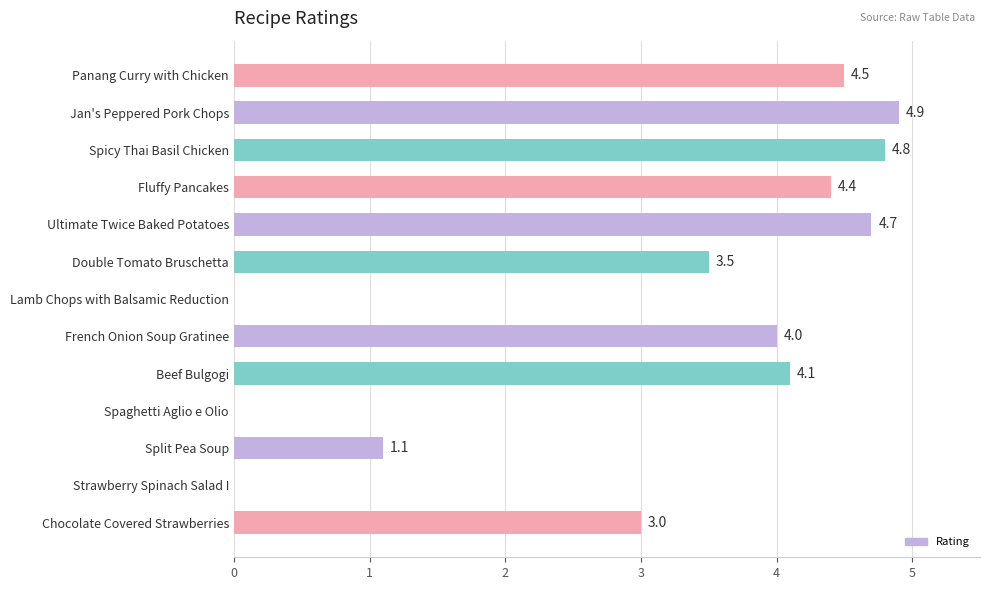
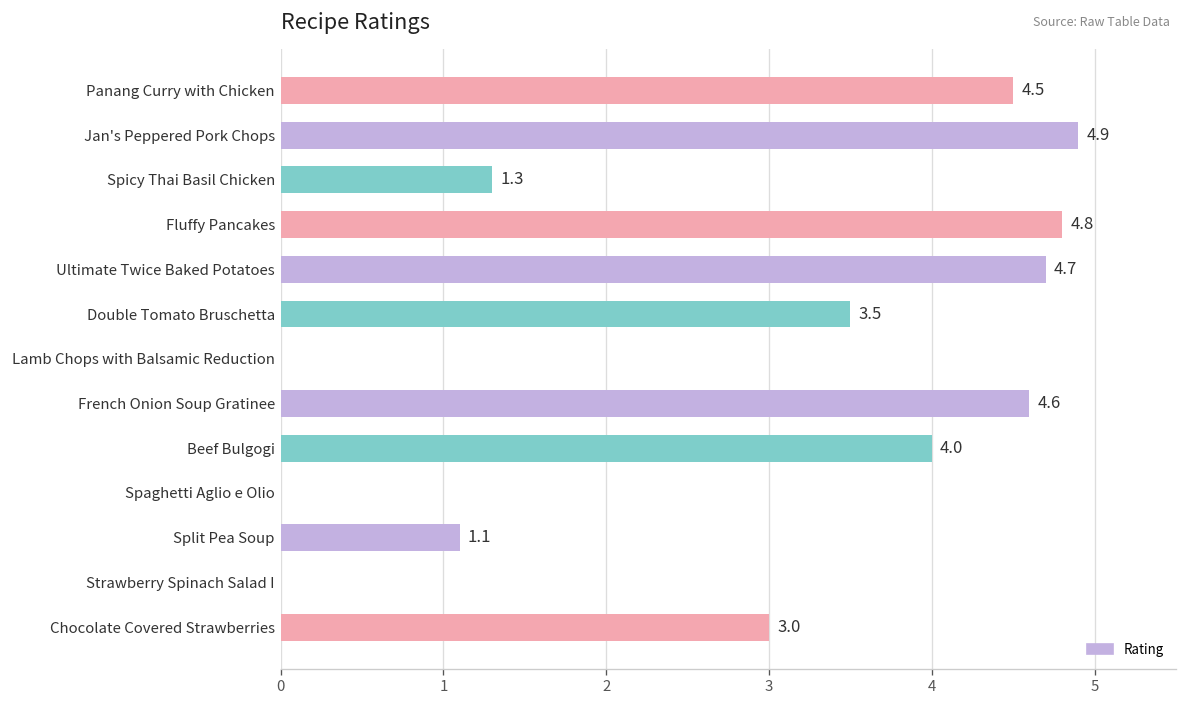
  {
    "Panang Curry with Chicken": 4.5,
    "Jan's Peppered Pork Chops": 4.9,
-   "Spicy Thai Basil Chicken": 4.8,
-   "Fluffy Pancakes": 4.4,
+   "Spicy Thai Basil Chicken": 1.3,
+   "Fluffy Pancakes": 4.8,
    "Ultimate Twice Baked Potatoes": 4.7,
    "Double Tomato Bruschetta": 3.5,
-   "French Onion Soup Gratinee": 4.0,
-   "Beef Bulgogi": 4.1,
+   "French Onion Soup Gratinee": 4.6,
+   "Beef Bulgogi": 4.0,
    "Split Pea Soup": 1.1,
    "Chocolate Covered Strawberries": 3.0
  }
